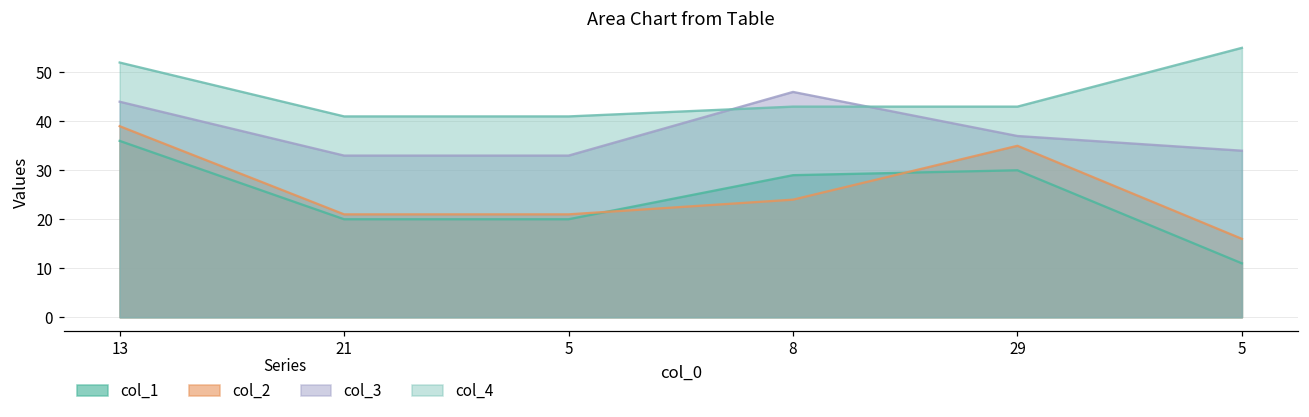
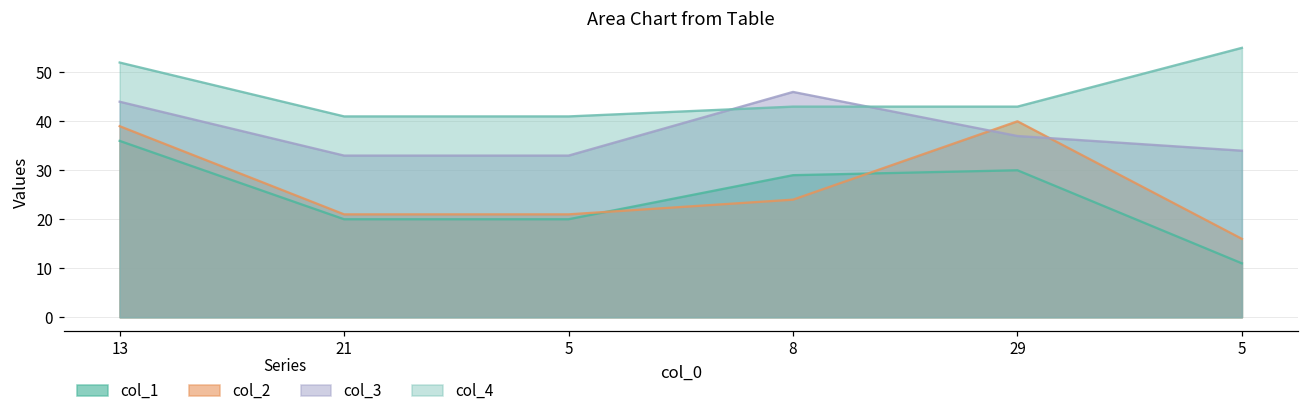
  {
    "col_2": {
      "13": 39,
      "21": 21,
      "8": 24,
-     "29": 35
+     "29": 40
    }
  }
